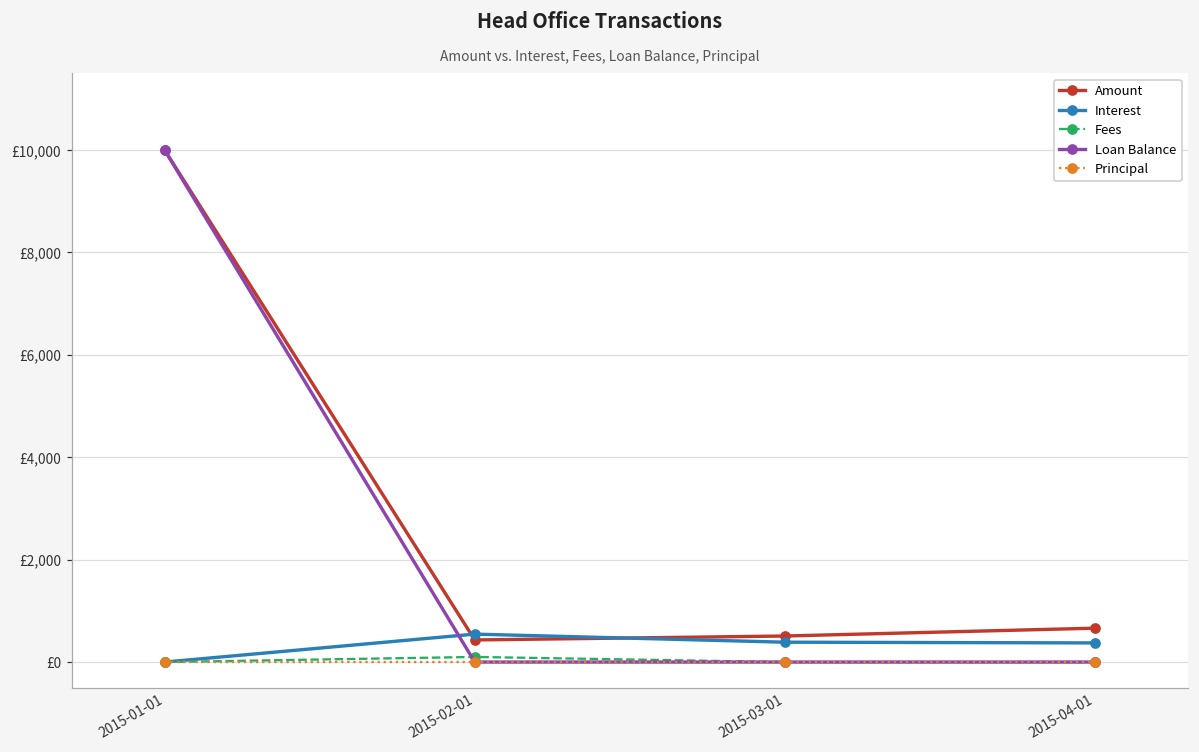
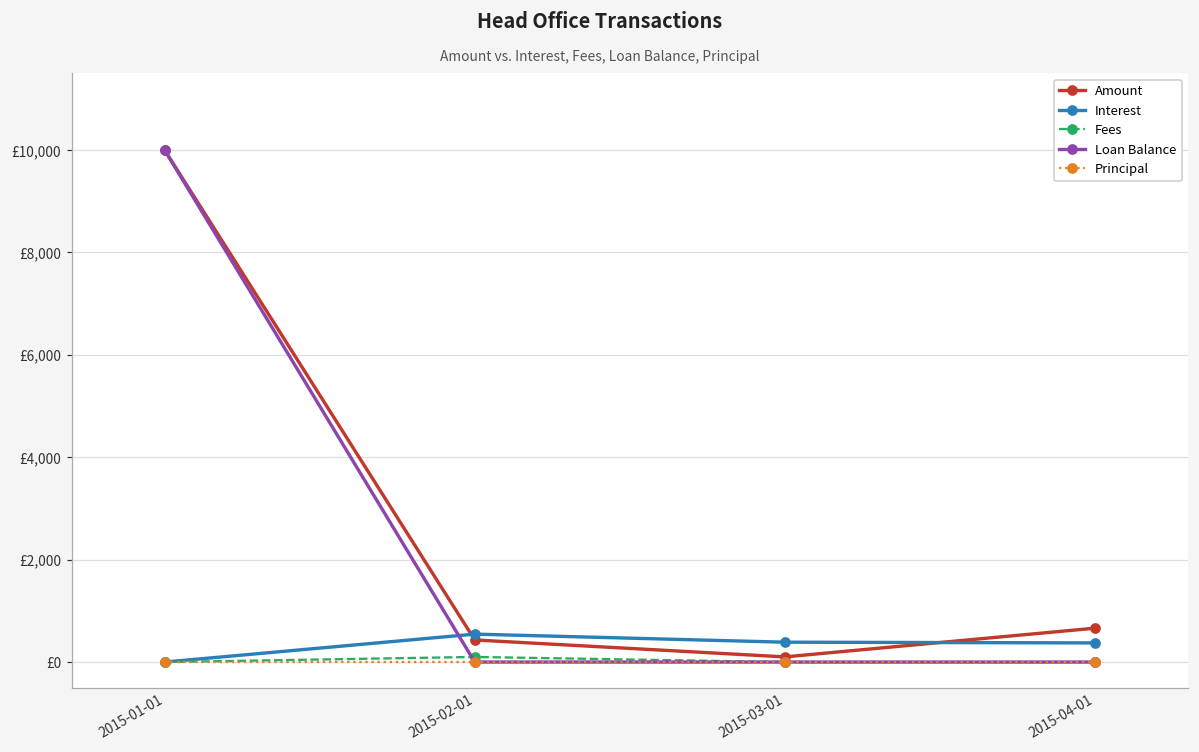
  {
    "Amount": {
      "2015-02-01": "£400",
-     "2015-03-01": "£500",
+     "2015-03-01": "£100",
      "2015-04-01": "£700"
    },
    "Interest": {
      "2015-02-01": "£500",
      "2015-03-01": "£400",
      "2015-04-01": "£400"
    },
    "Fees": {
      "2015-02-01": "£100"
    }
  }
